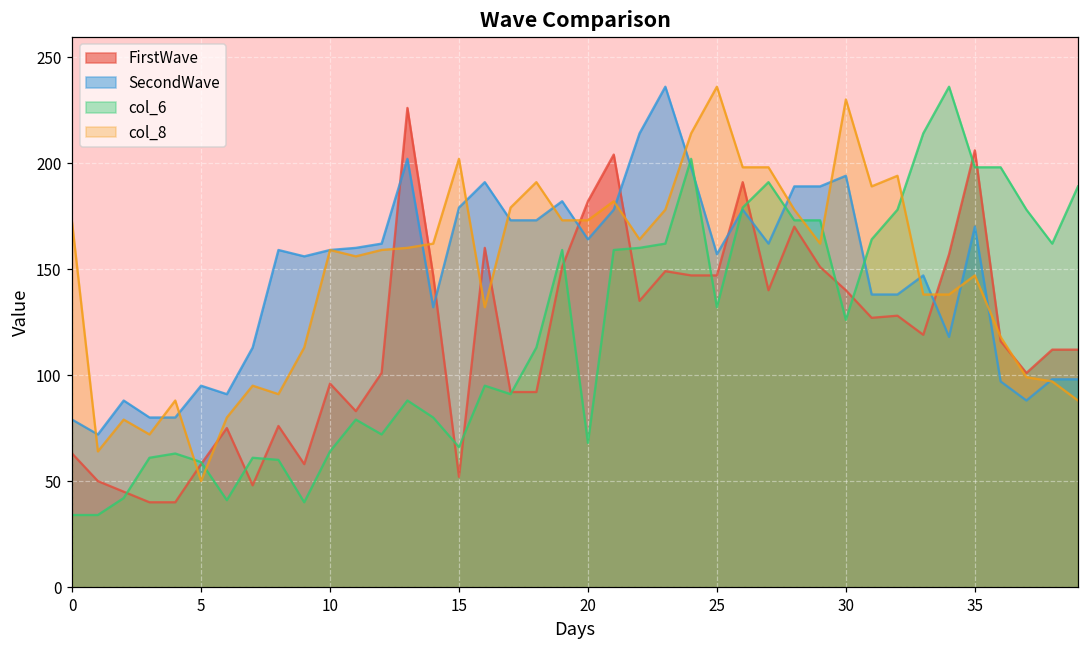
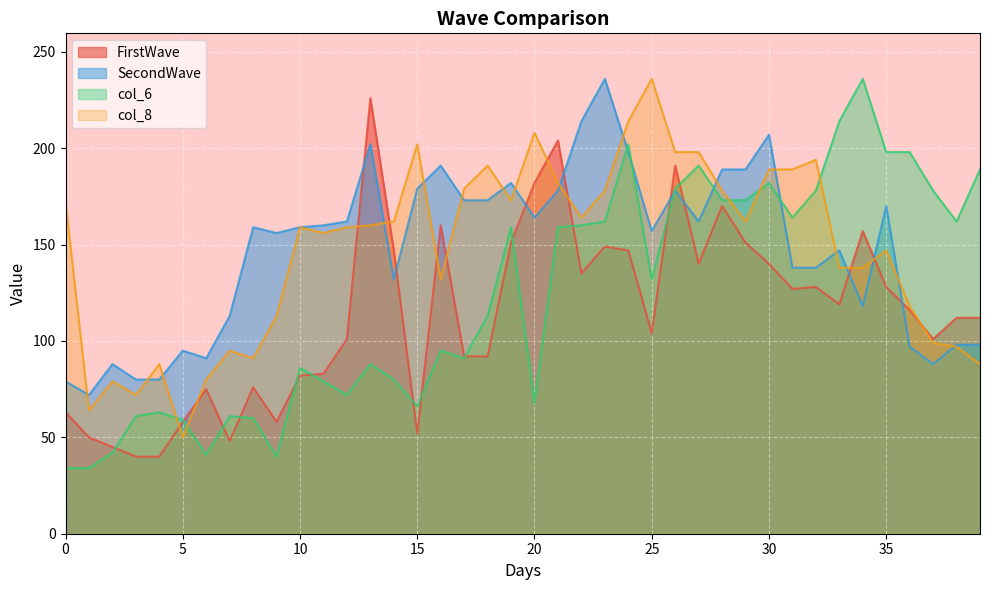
  {
    "FirstWave": {
      "0": 63,
-     "10": 96,
+     "10": 82,
      "15": 52,
      "20": 182,
-     "25": 147,
+     "25": 104,
      "30": 140,
-     "35": 206
+     "35": 128
    },
    "SecondWave": {
      "0": 79,
      "5": 95,
      "15": 179,
      "20": 164,
      "25": 157,
-     "30": 194,
+     "30": 207,
      "35": 170
    },
    "col_6": {
      "0": 34,
-     "10": 64,
+     "10": 86,
      "15": 66,
      "20": 68,
      "25": 132,
-     "30": 126,
+     "30": 182,
      "35": 198
    },
    "col_8": {
      "0": 172,
      "5": 50,
      "15": 202,
-     "20": 173,
+     "20": 208,
      "25": 236,
-     "30": 230,
+     "30": 189,
      "35": 147
    }
  }
